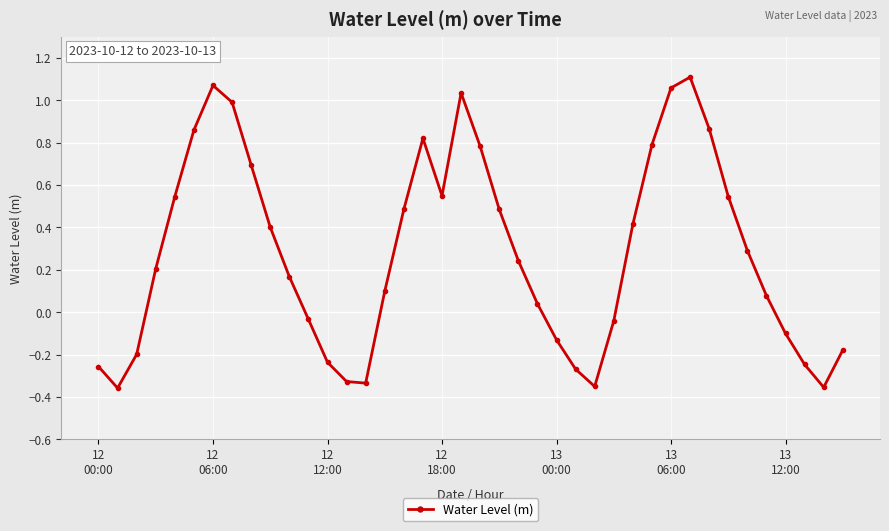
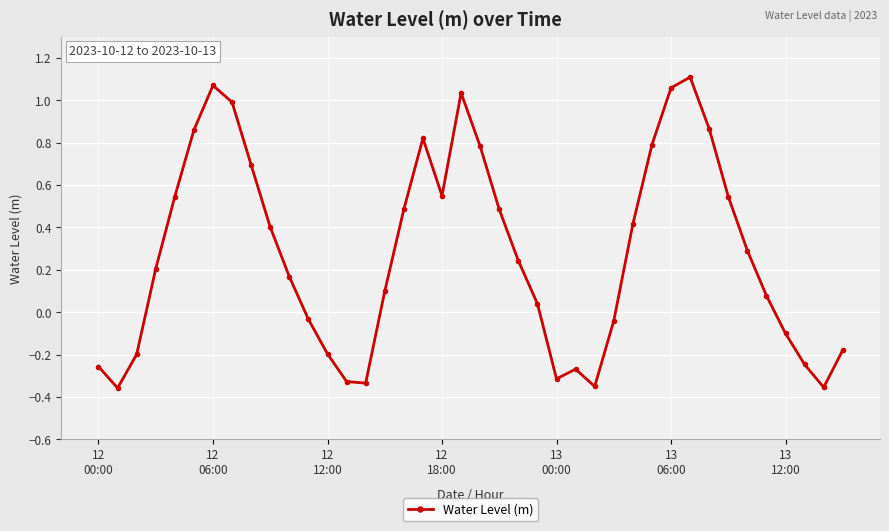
  {
    "12 00:00": -0.26,
    "12 06:00": 1.07,
-   "12 12:00": -0.24,
+   "12 12:00": -0.20,
    "12 18:00": 0.55,
-   "13 00:00": -0.13,
+   "13 00:00": -0.31,
    "13 06:00": 1.06,
    "13 12:00": -0.10
  }
